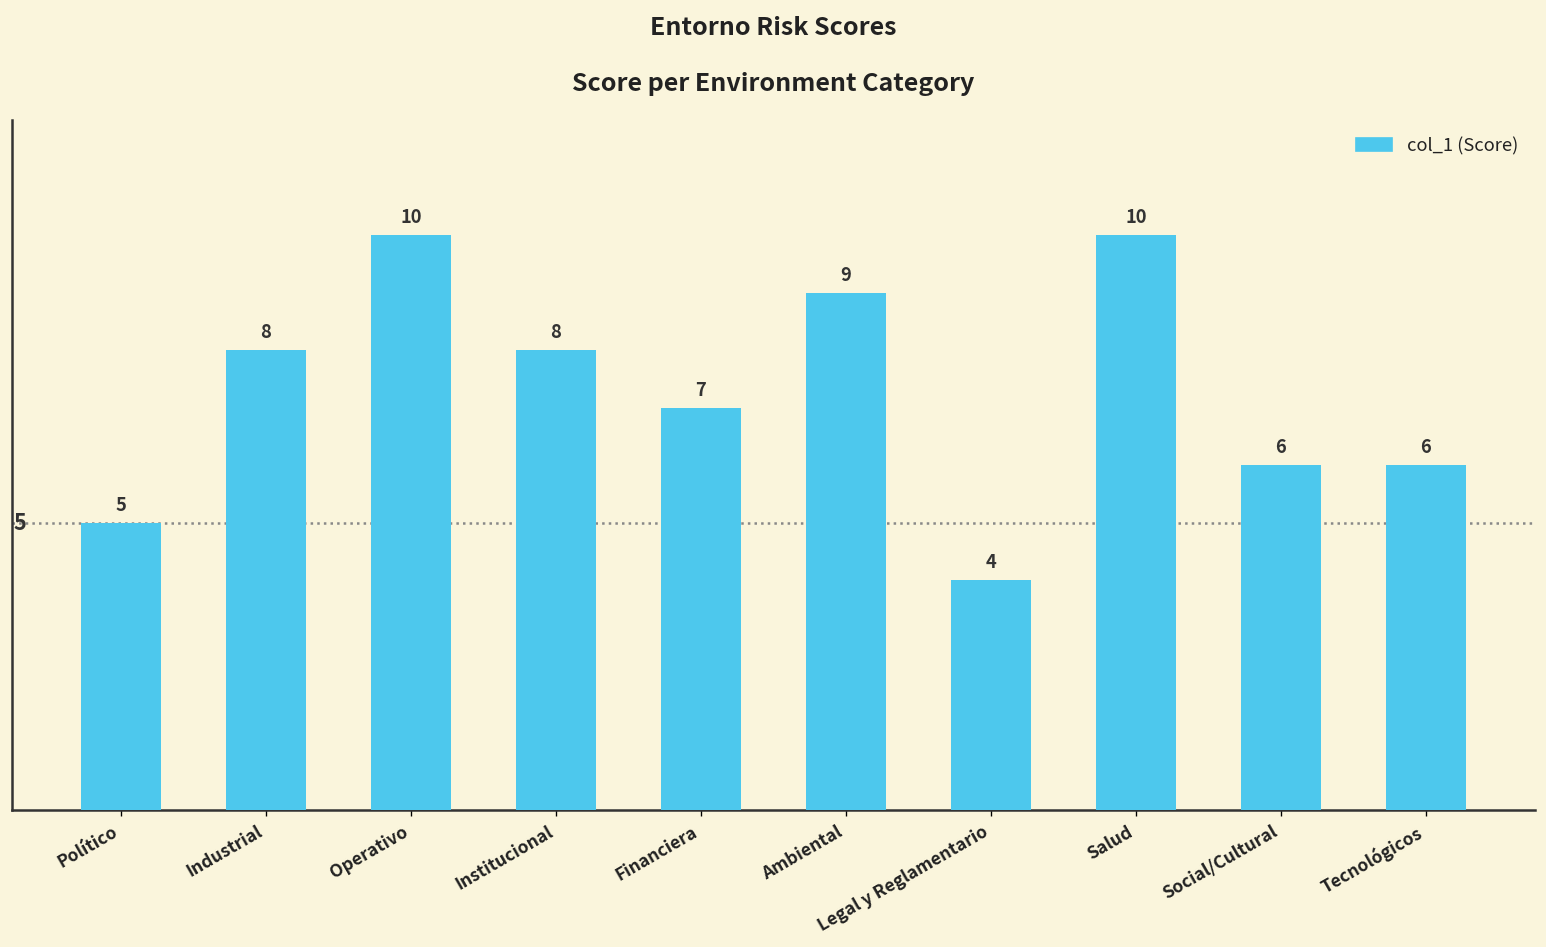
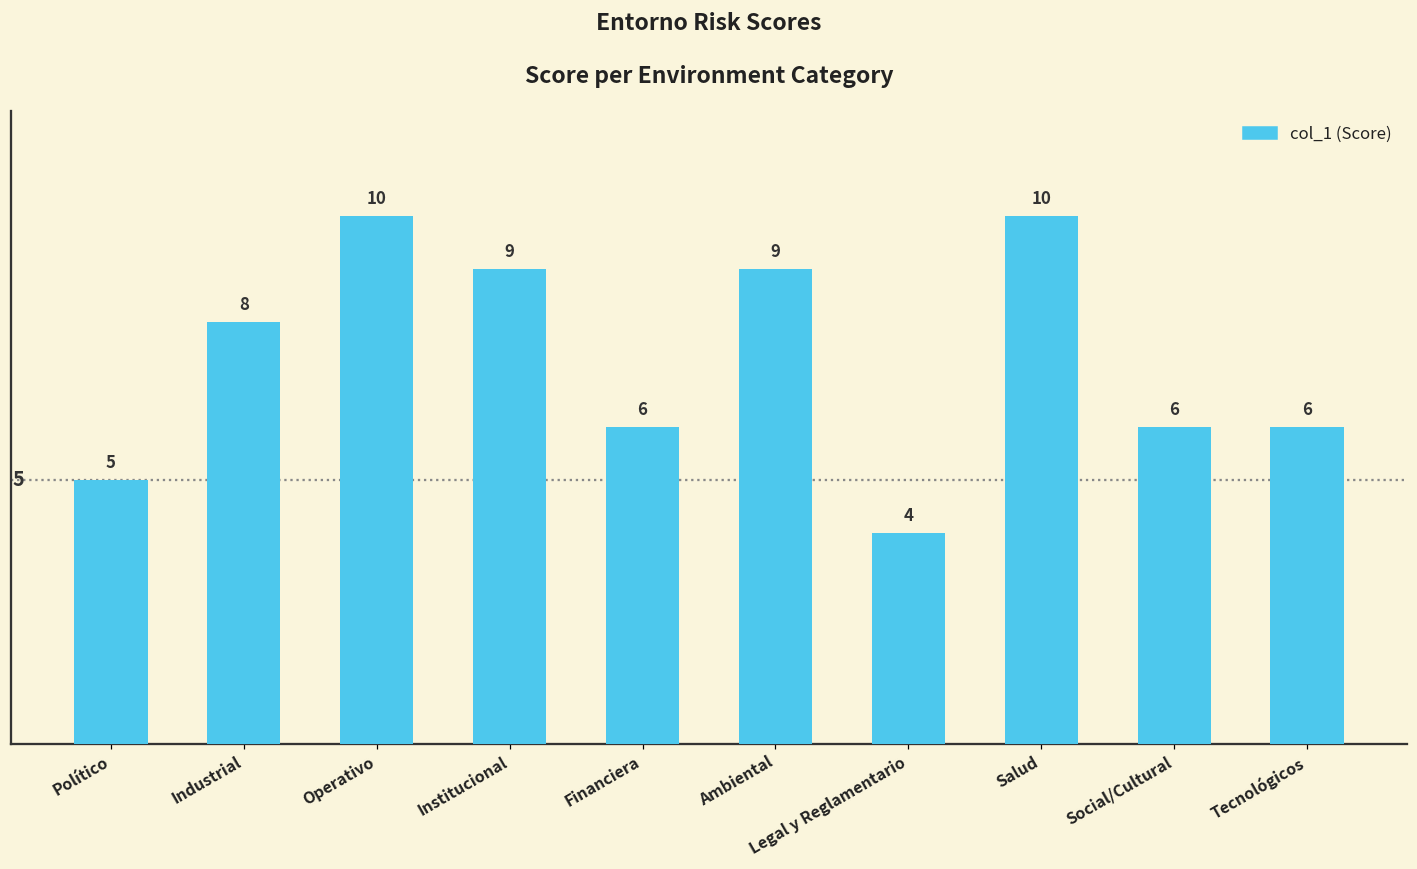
  {
    "Político": 5,
    "Industrial": 8,
    "Operativo": 10,
-   "Institucional": 8,
-   "Financiera": 7,
+   "Institucional": 9,
+   "Financiera": 6,
    "Ambiental": 9,
    "Legal y Reglamentario": 4,
    "Salud": 10,
    "Social/Cultural": 6,
    "Tecnológicos": 6
  }
